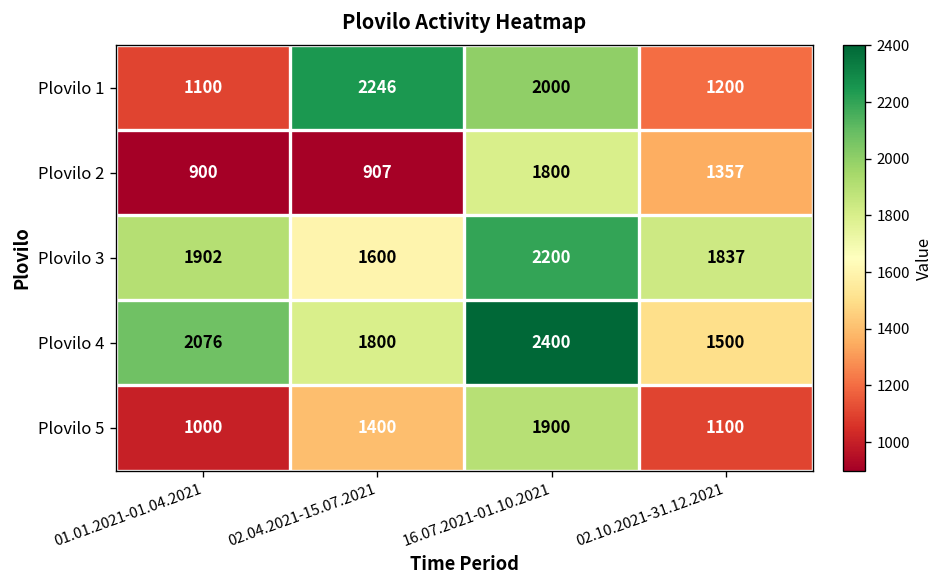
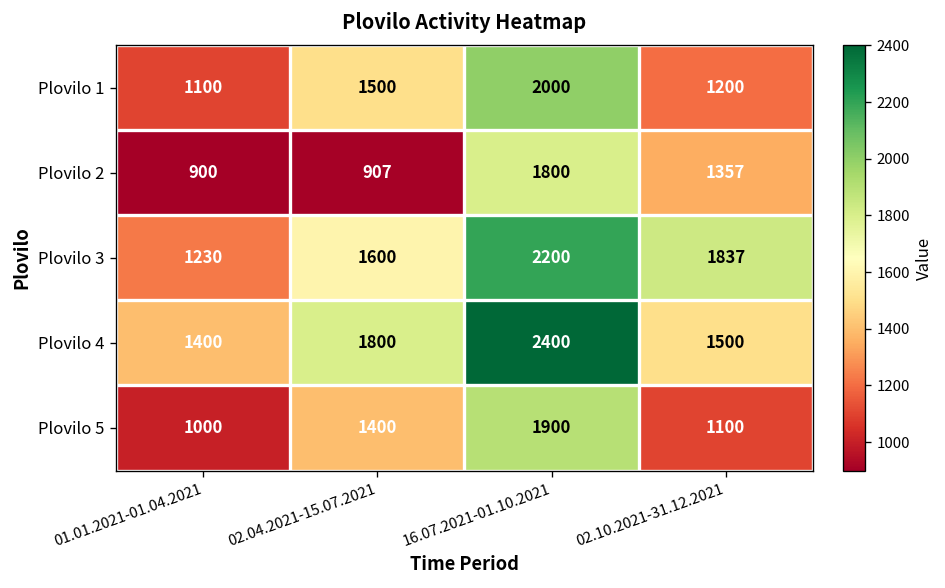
  {
    "Plovilo 1": {
      "01.01.2021-01.04.2021": 1100,
-     "02.04.2021-15.07.2021": 2246,
+     "02.04.2021-15.07.2021": 1500,
      "16.07.2021-01.10.2021": 2000,
      "02.10.2021-31.12.2021": 1200
    },
    "Plovilo 2": {
      "01.01.2021-01.04.2021": 900,
      "02.04.2021-15.07.2021": 907,
      "16.07.2021-01.10.2021": 1800,
      "02.10.2021-31.12.2021": 1357
    },
    "Plovilo 3": {
-     "01.01.2021-01.04.2021": 1902,
+     "01.01.2021-01.04.2021": 1230,
      "02.04.2021-15.07.2021": 1600,
      "16.07.2021-01.10.2021": 2200,
      "02.10.2021-31.12.2021": 1837
    },
    "Plovilo 4": {
-     "01.01.2021-01.04.2021": 2076,
+     "01.01.2021-01.04.2021": 1400,
      "02.04.2021-15.07.2021": 1800,
      "16.07.2021-01.10.2021": 2400,
      "02.10.2021-31.12.2021": 1500
    },
    "Plovilo 5": {
      "01.01.2021-01.04.2021": 1000,
      "02.04.2021-15.07.2021": 1400,
      "16.07.2021-01.10.2021": 1900,
      "02.10.2021-31.12.2021": 1100
    }
  }
